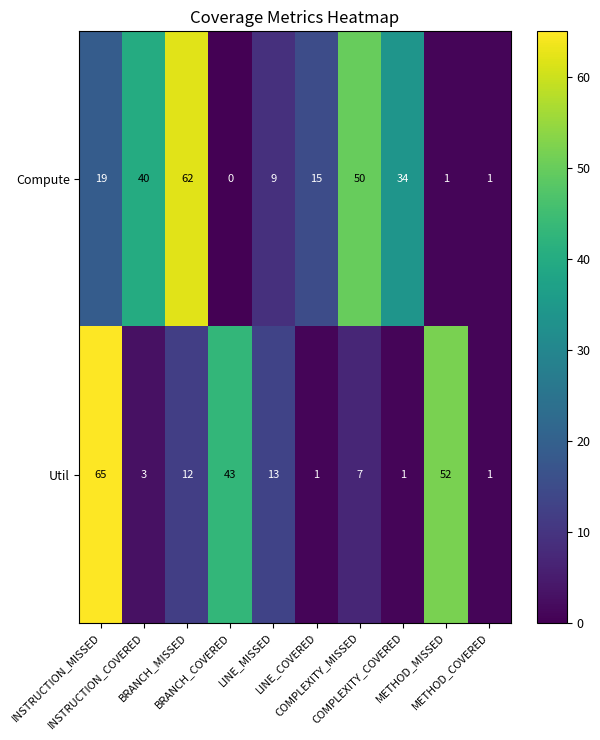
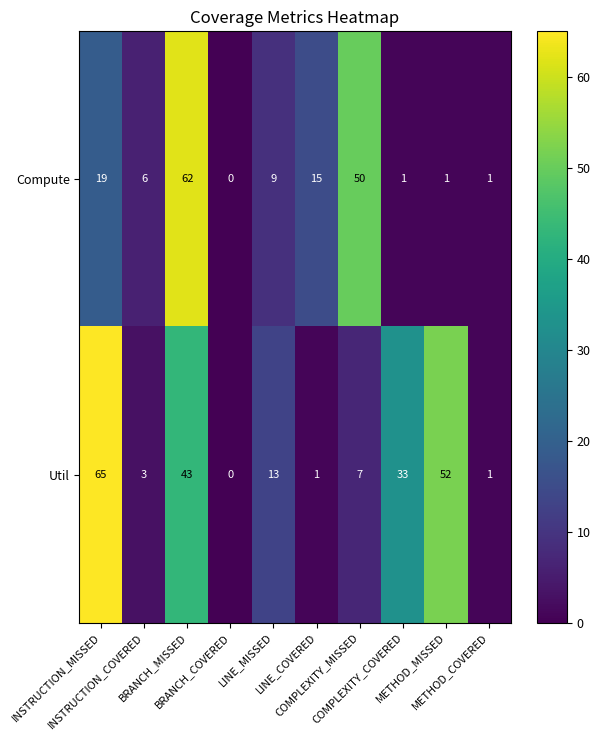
  {
    "Compute": {
      "INSTRUCTION_MISSED": 19,
-     "INSTRUCTION_COVERED": 40,
+     "INSTRUCTION_COVERED": 6,
      "BRANCH_MISSED": 62,
      "BRANCH_COVERED": 0,
      "LINE_MISSED": 9,
      "LINE_COVERED": 15,
      "COMPLEXITY_MISSED": 50,
-     "COMPLEXITY_COVERED": 34,
+     "COMPLEXITY_COVERED": 1,
      "METHOD_MISSED": 1,
      "METHOD_COVERED": 1
    },
    "Util": {
      "INSTRUCTION_MISSED": 65,
      "INSTRUCTION_COVERED": 3,
-     "BRANCH_MISSED": 12,
-     "BRANCH_COVERED": 43,
+     "BRANCH_MISSED": 43,
+     "BRANCH_COVERED": 0,
      "LINE_MISSED": 13,
      "LINE_COVERED": 1,
      "COMPLEXITY_MISSED": 7,
-     "COMPLEXITY_COVERED": 1,
+     "COMPLEXITY_COVERED": 33,
      "METHOD_MISSED": 52,
      "METHOD_COVERED": 1
    }
  }
